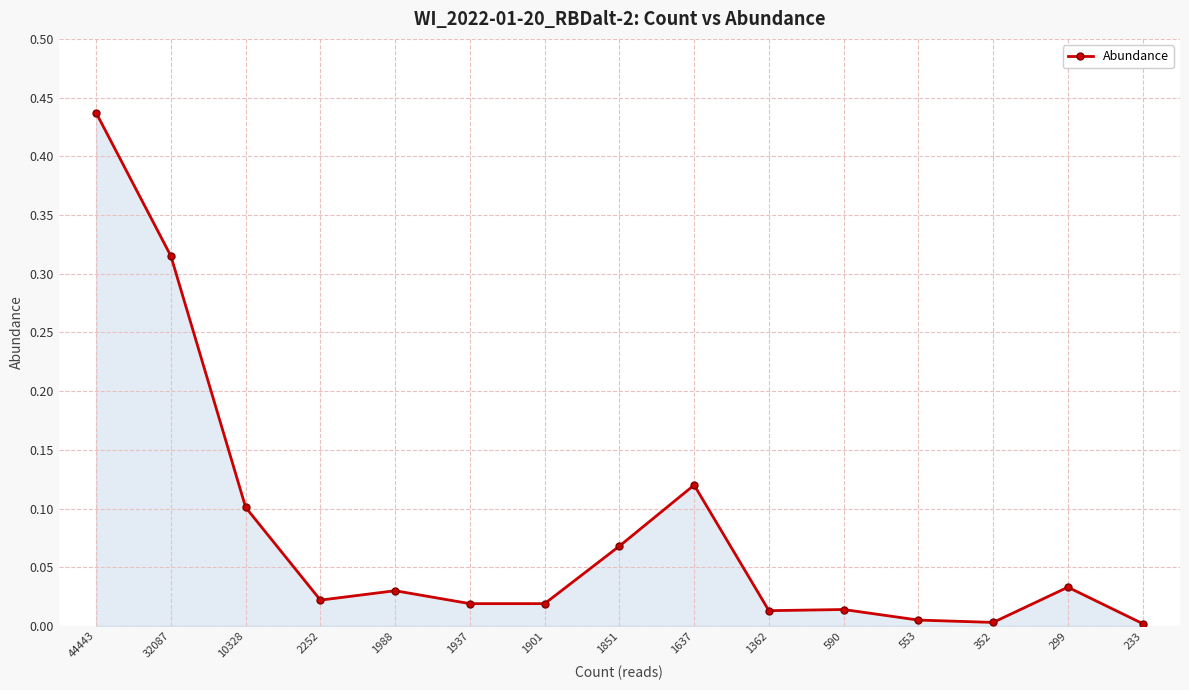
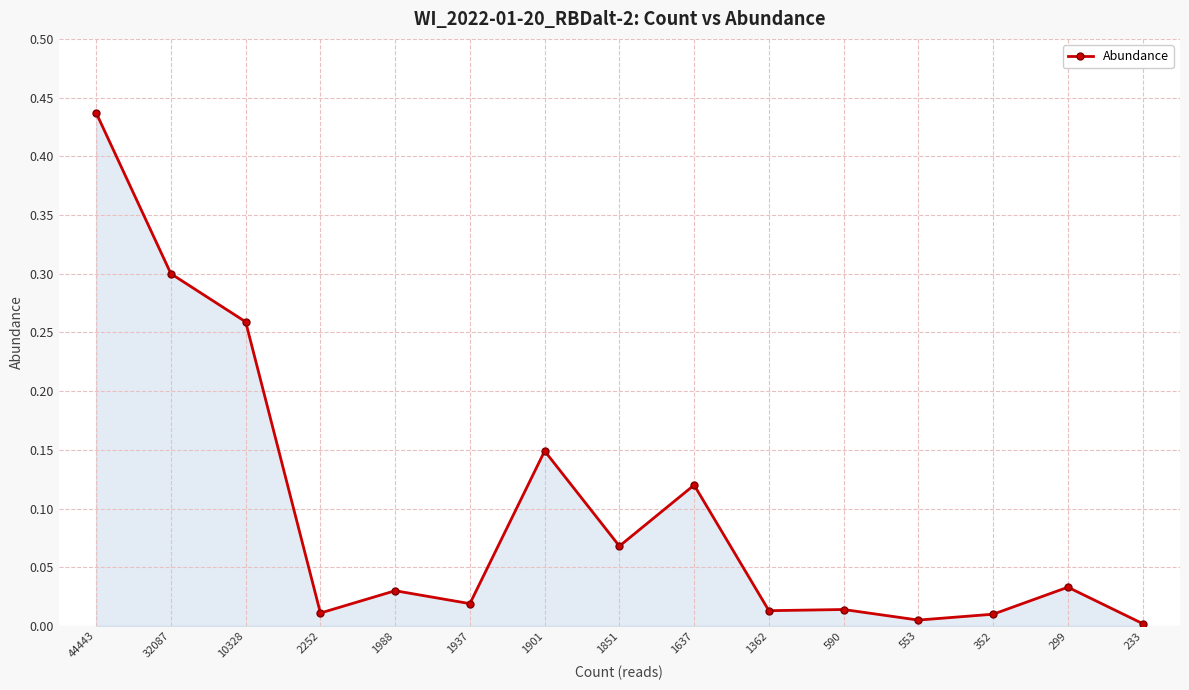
  {
    "44443": 0.437,
-   "32087": 0.315,
-   "10328": 0.101,
-   "2252": 0.022,
+   "32087": 0.300,
+   "10328": 0.259,
+   "2252": 0.011,
    "1988": 0.030,
    "1937": 0.019,
-   "1901": 0.019,
+   "1901": 0.149,
    "1851": 0.068,
    "1637": 0.120,
    "1362": 0.013,
    "590": 0.014,
    "553": 0.005,
-   "352": 0.003,
+   "352": 0.010,
    "299": 0.033,
    "233": 0.002
  }
